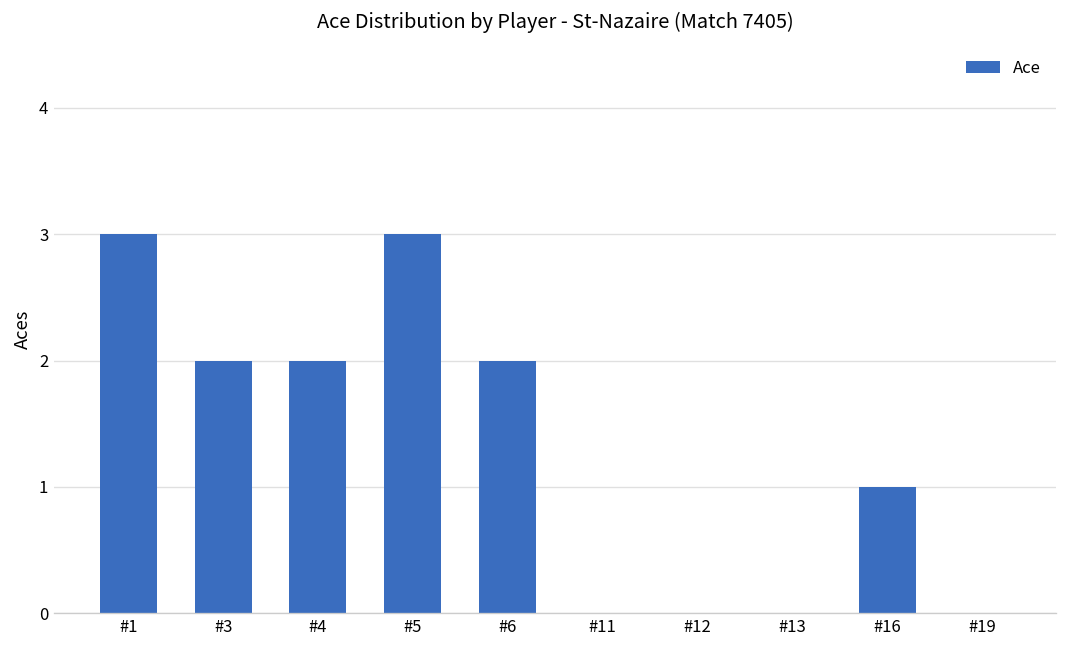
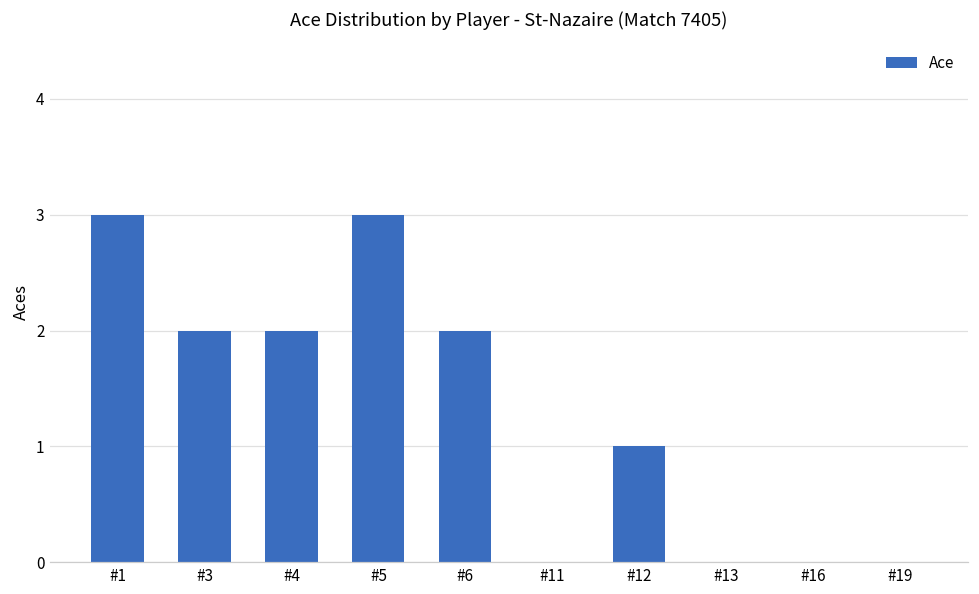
  {
    "#1": 3,
    "#3": 2,
    "#4": 2,
    "#5": 3,
    "#6": 2,
    "#11": 0,
-   "#12": 0,
+   "#12": 1,
    "#13": 0,
-   "#16": 1,
+   "#16": 0,
    "#19": 0
  }
